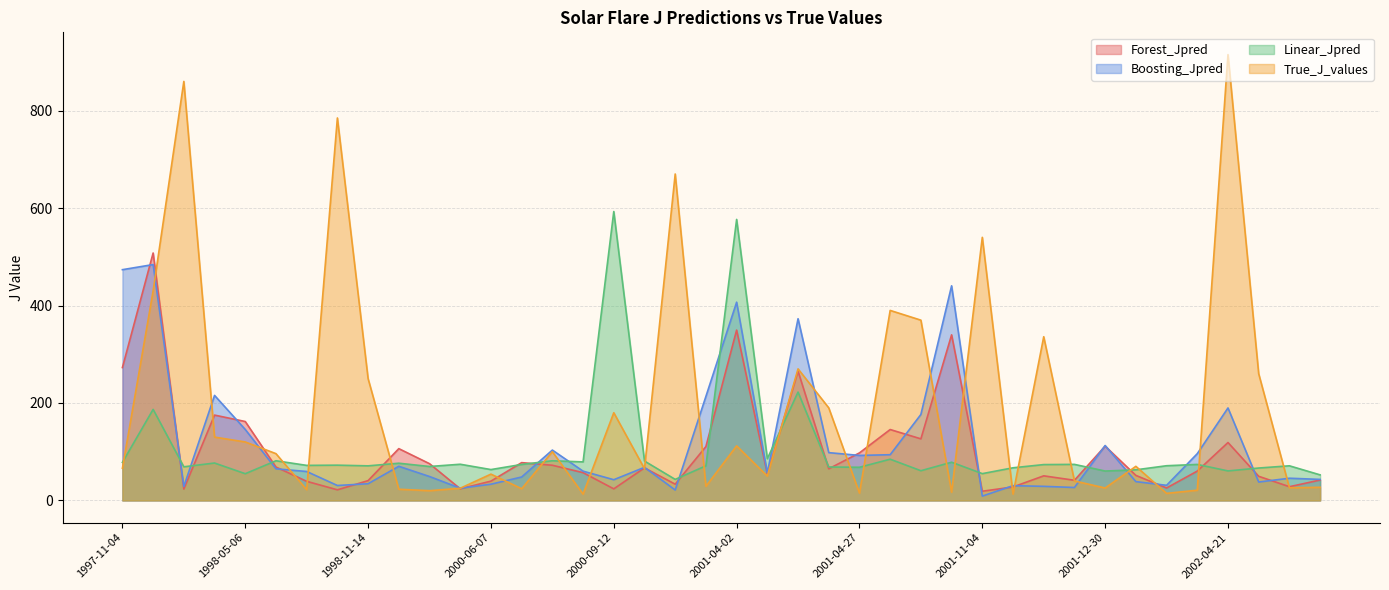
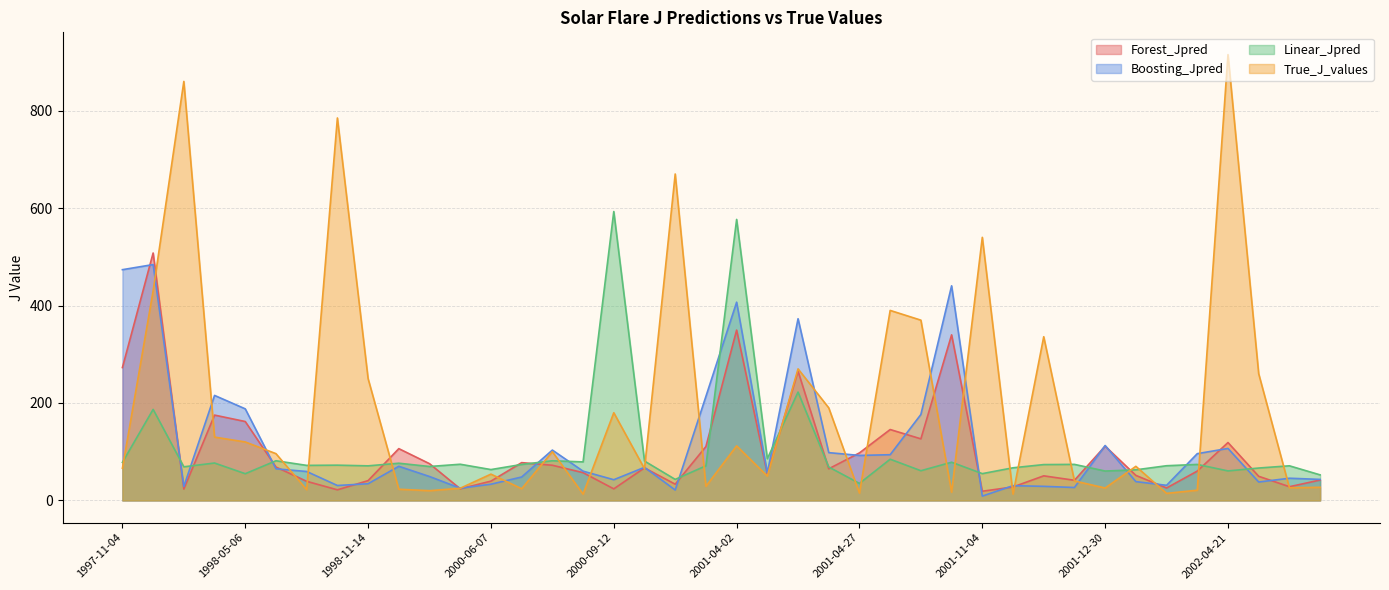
  {
    "Boosting_Jpred": {
      "1997-11-04": 470,
-     "1998-05-06": 150,
+     "1998-05-06": 190,
      "1998-11-14": 30,
      "2000-06-07": 30,
      "2000-09-12": 40,
      "2001-04-02": 410,
      "2001-11-04": 10,
-     "2002-04-21": 190
+     "2002-04-21": 110
    },
    "Linear_Jpred": {
      "1997-11-04": 80,
      "1998-05-06": 50,
      "1998-11-14": 70,
      "2000-06-07": 60,
      "2000-09-12": 590,
      "2001-04-02": 580,
-     "2001-04-27": 70,
+     "2001-04-27": 30,
      "2001-11-04": 60,
      "2001-12-30": 60,
      "2002-04-21": 60
    }
  }
